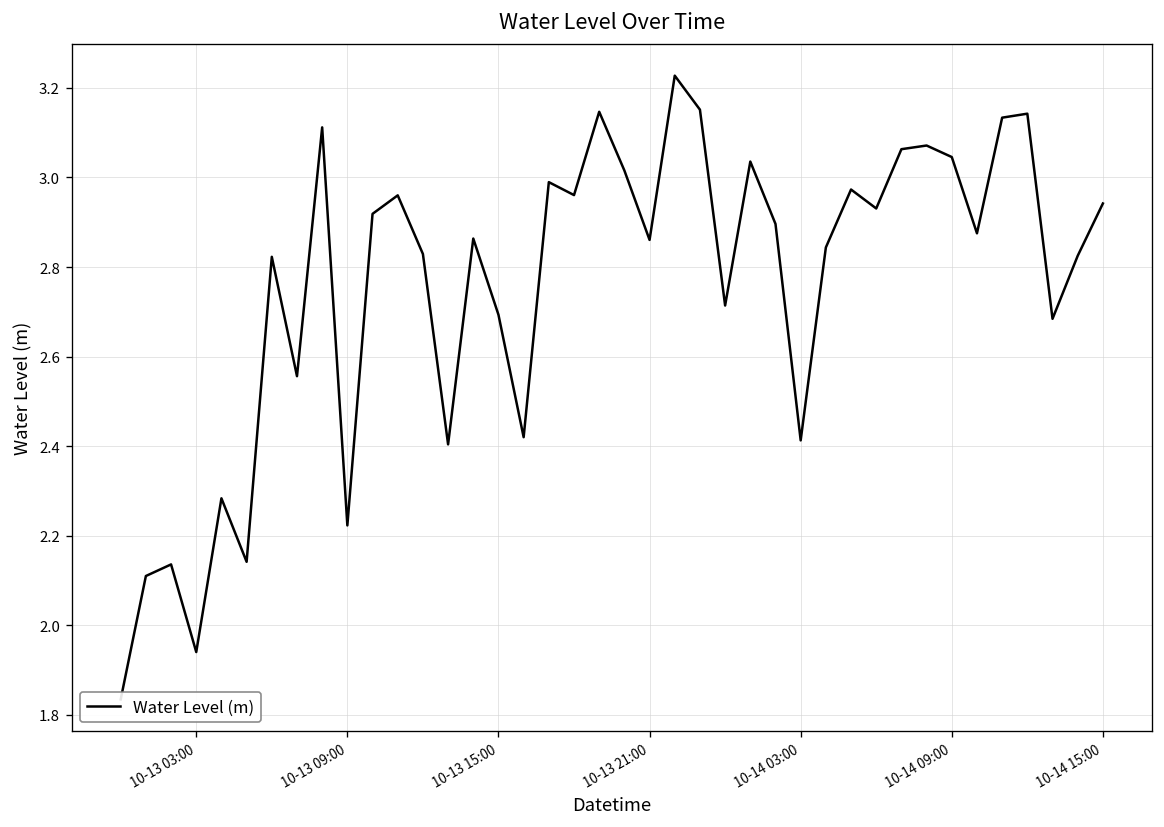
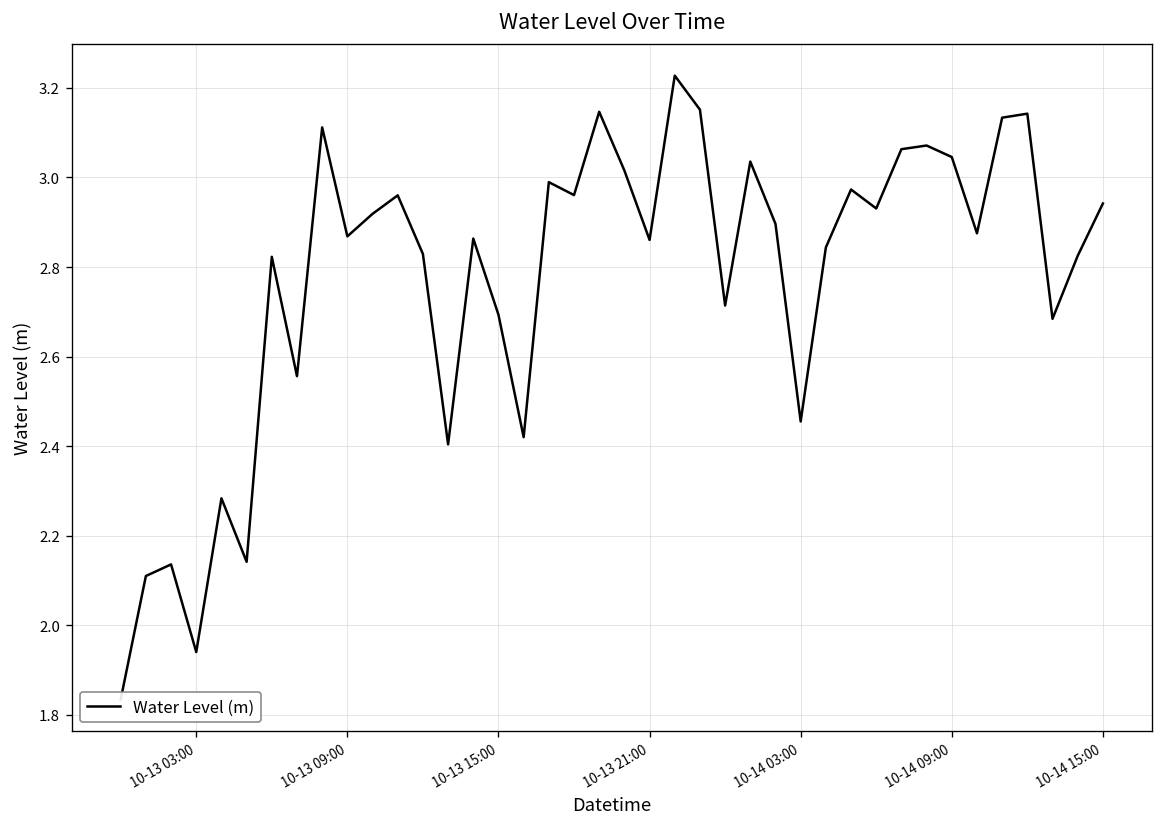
  {
    "10-13 03:00": 1.94,
-   "10-13 09:00": 2.22,
+   "10-13 09:00": 2.87,
    "10-13 15:00": 2.69,
    "10-13 21:00": 2.86,
-   "10-14 03:00": 2.41,
+   "10-14 03:00": 2.46,
    "10-14 09:00": 3.05,
    "10-14 15:00": 2.94
  }
